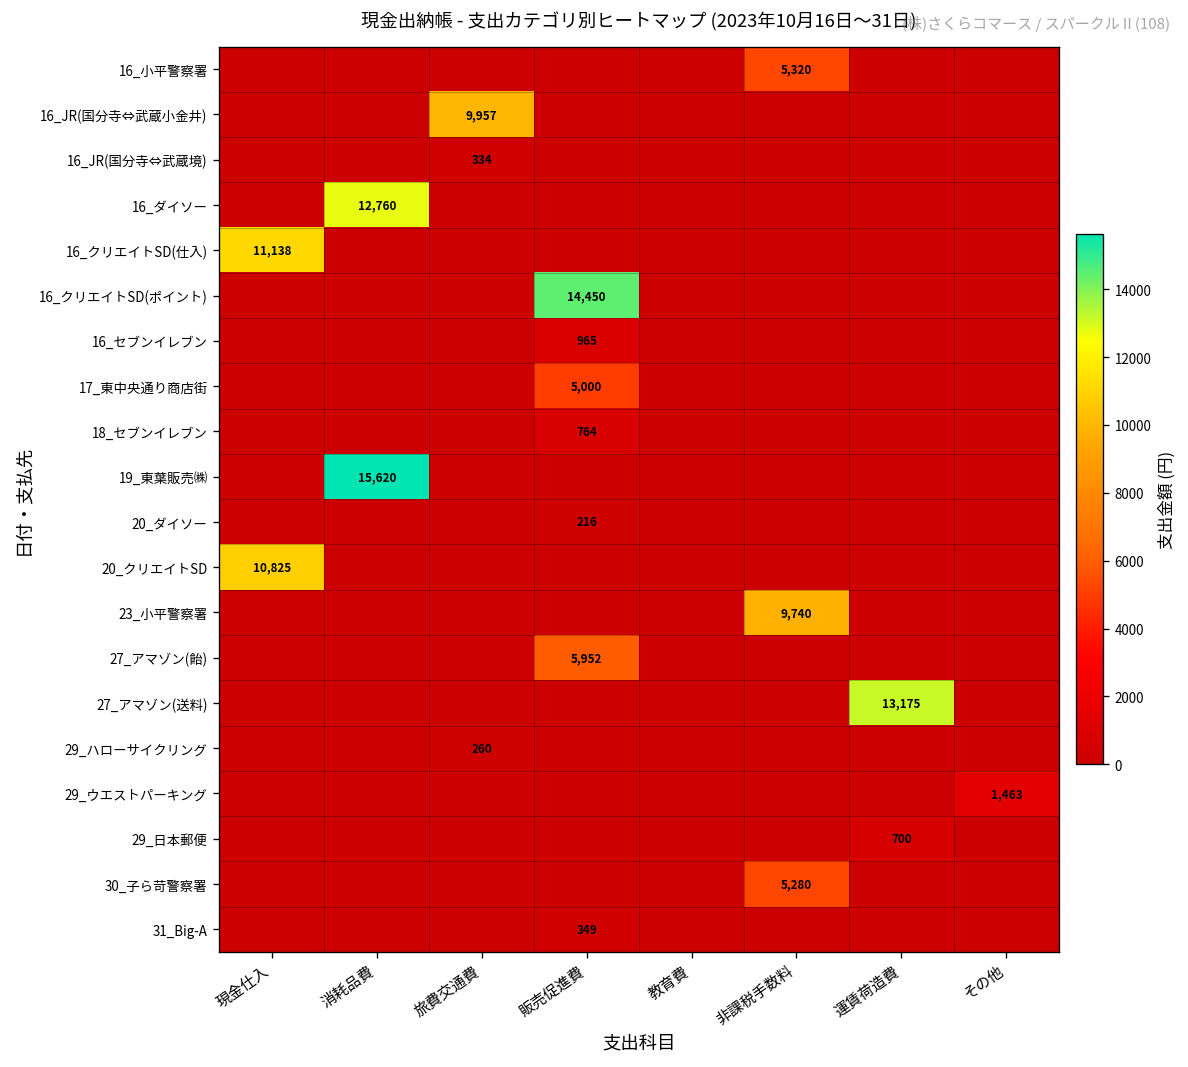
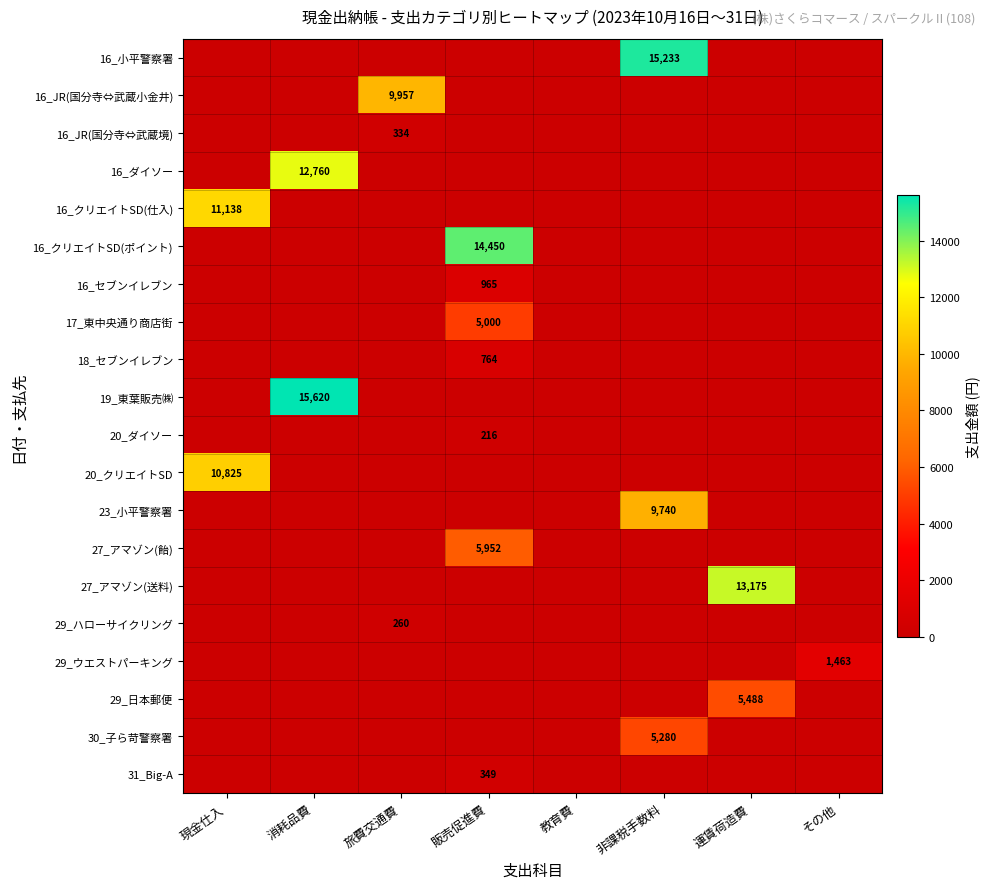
  {
    "16_小平警察署": {
-     "非課税手数料": "5,320"
+     "非課税手数料": "15,233"
    },
    "16_JR(国分寺⇔武蔵小金井)": {
      "旅費交通費": "9,957"
    },
    "16_JR(国分寺⇔武蔵境)": {
      "旅費交通費": "334"
    },
    "16_ダイソー": {
      "消耗品費": "12,760"
    },
    "16_クリエイトSD(仕入)": {
      "現金仕入": "11,138"
    },
    "16_クリエイトSD(ポイント)": {
      "販売促進費": "14,450"
    },
    "16_セブンイレブン": {
      "販売促進費": "965"
    },
    "17_東中央通り商店街": {
      "販売促進費": "5,000"
    },
    "18_セブンイレブン": {
      "販売促進費": "764"
    },
    "19_東葉販売㈱": {
      "消耗品費": "15,620"
    },
    "20_ダイソー": {
      "販売促進費": "216"
    },
    "20_クリエイトSD": {
      "現金仕入": "10,825"
    },
    "23_小平警察署": {
      "非課税手数料": "9,740"
    },
    "27_アマゾン(飴)": {
      "販売促進費": "5,952"
    },
    "27_アマゾン(送料)": {
      "運賃荷造費": "13,175"
    },
    "29_ハローサイクリング": {
      "旅費交通費": "260"
    },
    "29_ウエストパーキング": {
      "その他": "1,463"
    },
    "29_日本郵便": {
-     "運賃荷造費": "700"
+     "運賃荷造費": "5,488"
    },
    "30_子ら苛警察署": {
      "非課税手数料": "5,280"
    },
    "31_Big-A": {
      "販売促進費": "349"
    }
  }
